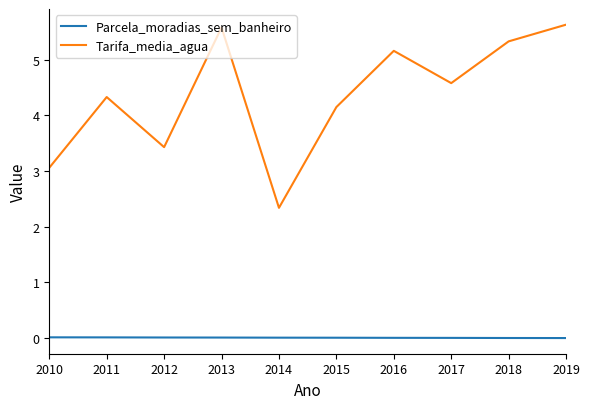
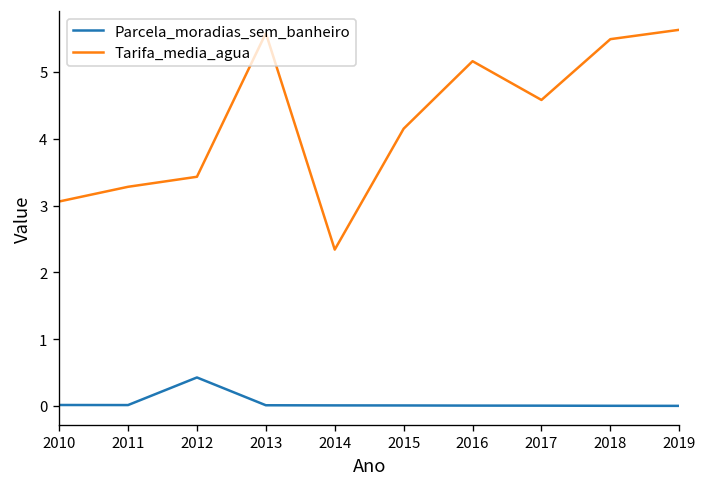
  {
    "Parcela_moradias_sem_banheiro": {
      "2010": 0.0,
      "2011": 0.0,
-     "2012": 0.0,
+     "2012": 0.4,
      "2013": 0.0,
      "2014": 0.0,
      "2015": 0.0,
      "2016": 0.0,
      "2017": 0.0,
      "2018": 0.0,
      "2019": 0.0
    },
    "Tarifa_media_agua": {
      "2010": 3.1,
-     "2011": 4.3,
+     "2011": 3.3,
      "2012": 3.4,
      "2014": 2.3,
      "2015": 4.2,
      "2016": 5.2,
      "2017": 4.6,
-     "2018": 5.3,
+     "2018": 5.5,
      "2019": 5.6
    }
  }
